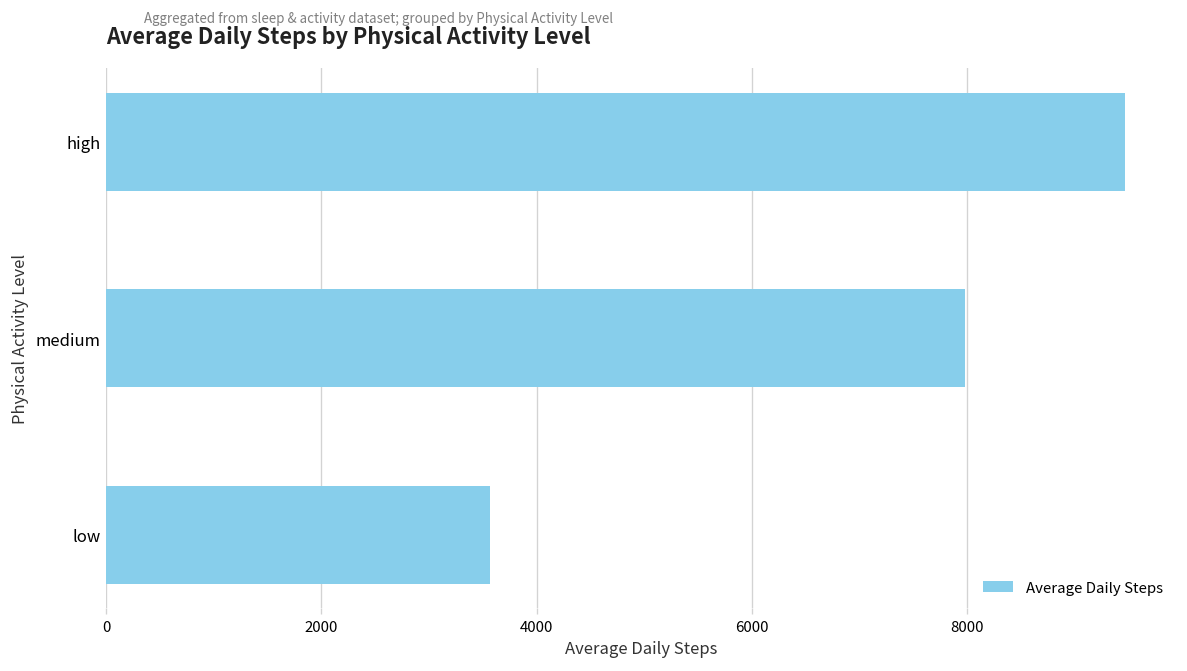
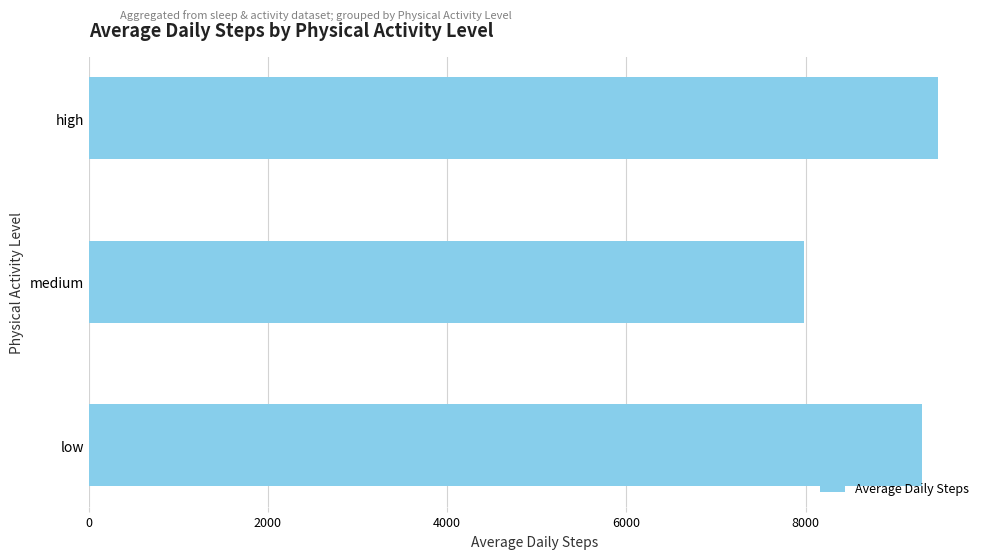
  {
    "high": 9500,
    "medium": 8000,
-   "low": 3600
+   "low": 9300
  }
